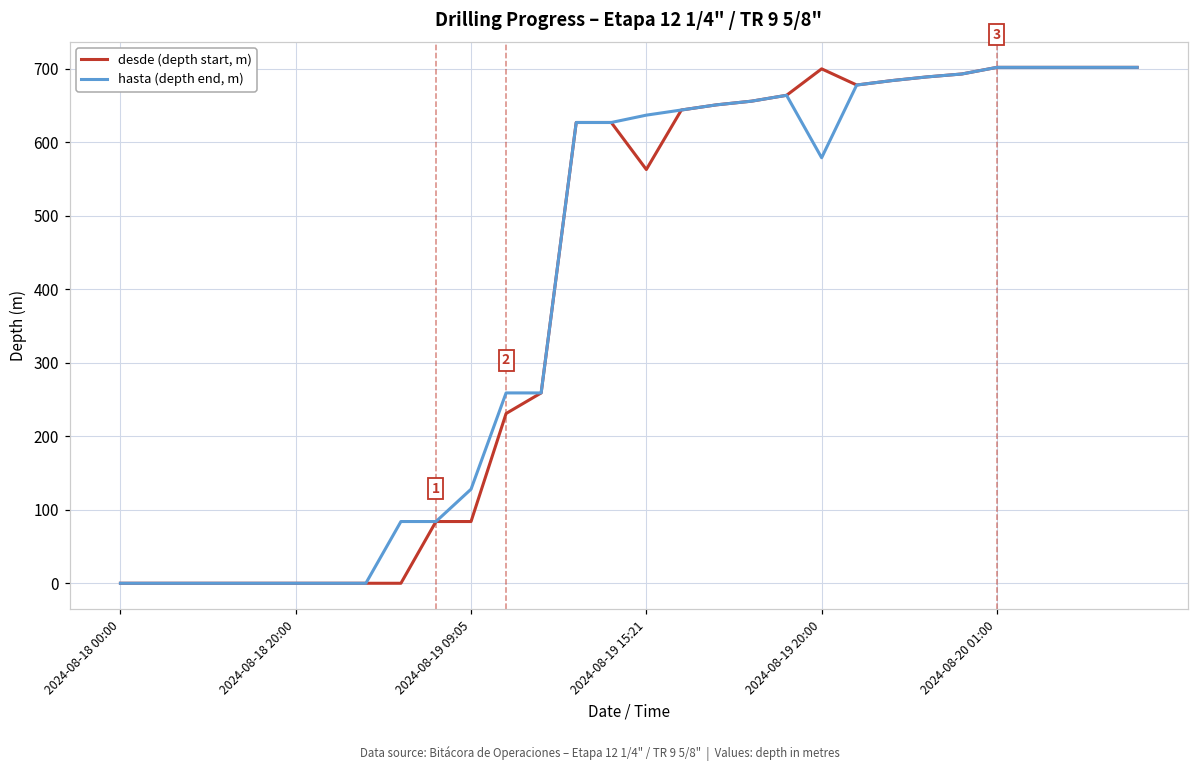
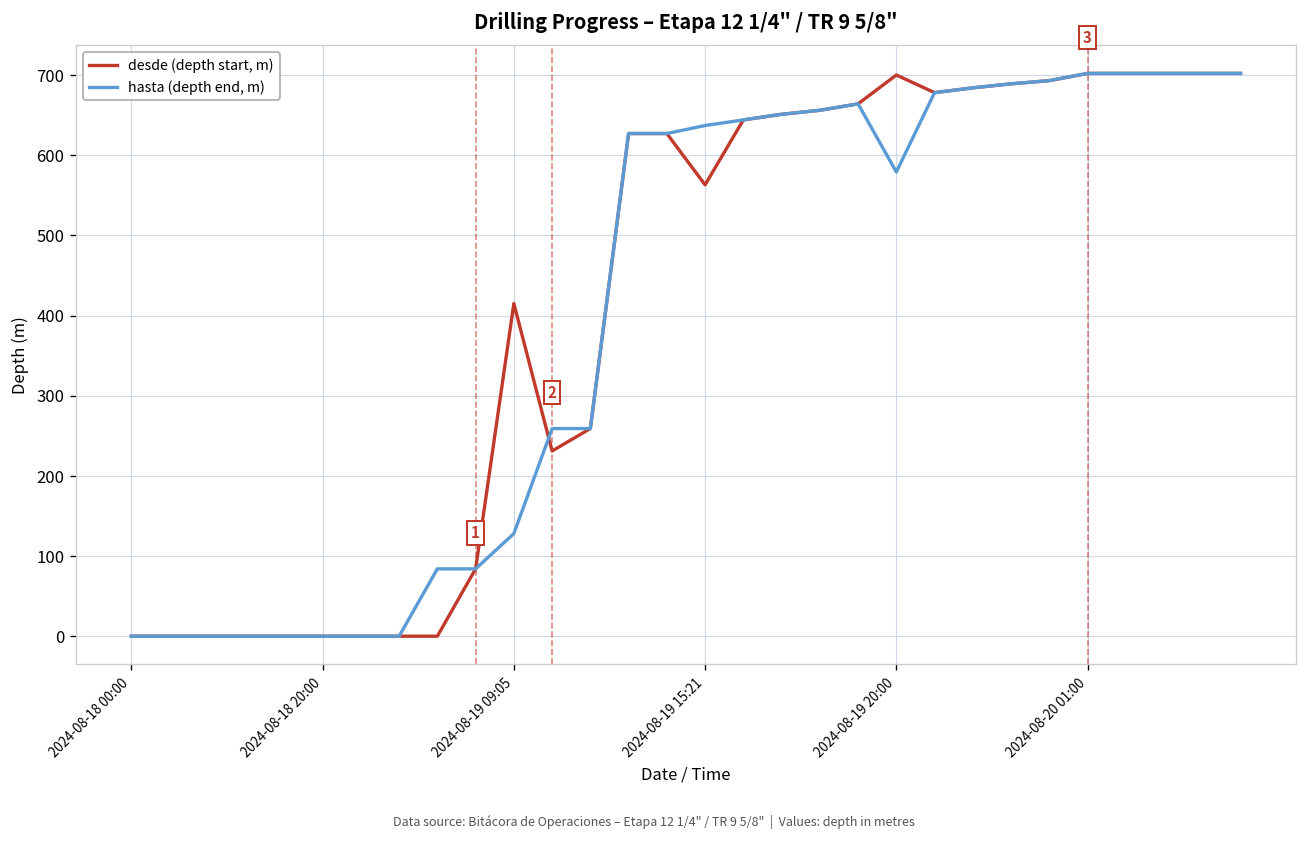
  {
    "desde (depth start, m)": {
-     "2024-08-19 09:05": 80,
+     "2024-08-19 09:05": 420,
      "2024-08-19 15:21": 560,
      "2024-08-19 20:00": 700
    },
    "hasta (depth end, m)": {
      "2024-08-19 09:05": 130,
      "2024-08-19 15:21": 640,
      "2024-08-19 20:00": 580
    }
  }
